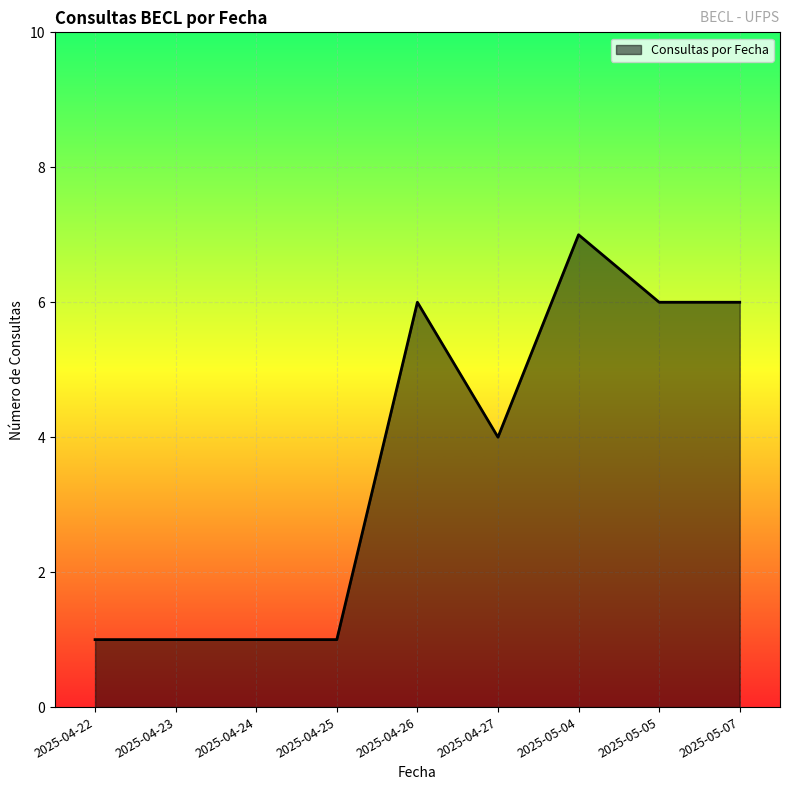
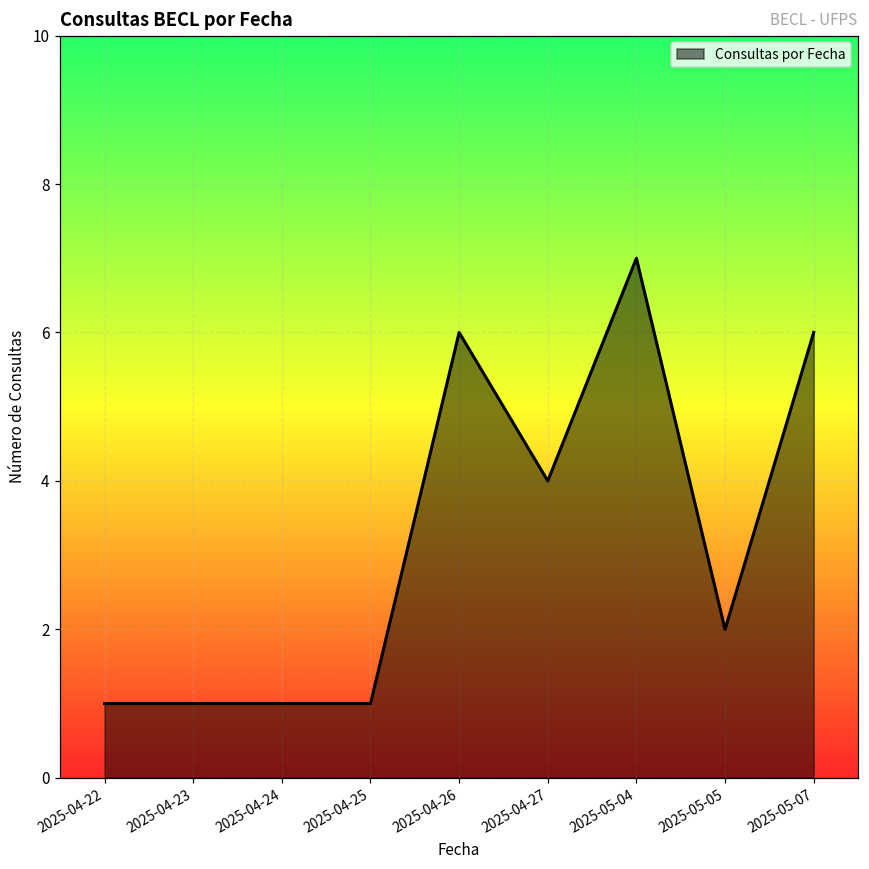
  {
    "2025-04-22": 1,
    "2025-04-23": 1,
    "2025-04-24": 1,
    "2025-04-25": 1,
    "2025-04-26": 6,
    "2025-04-27": 4,
    "2025-05-04": 7,
-   "2025-05-05": 6,
+   "2025-05-05": 2,
    "2025-05-07": 6
  }
